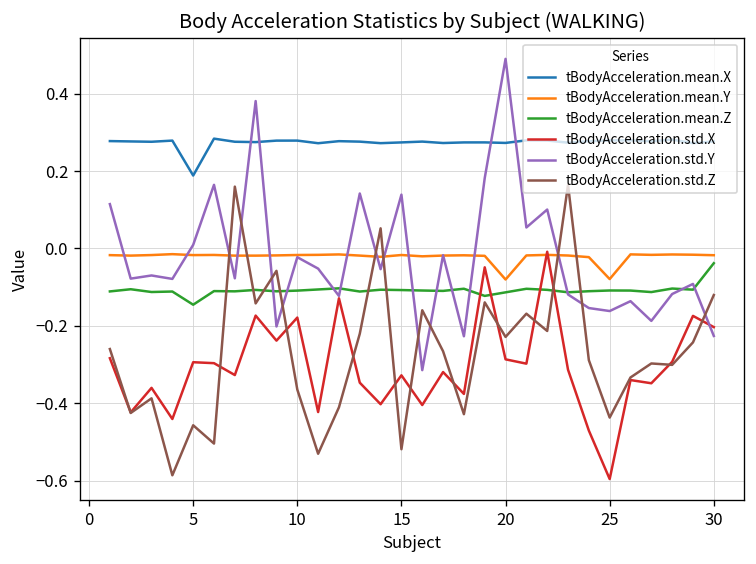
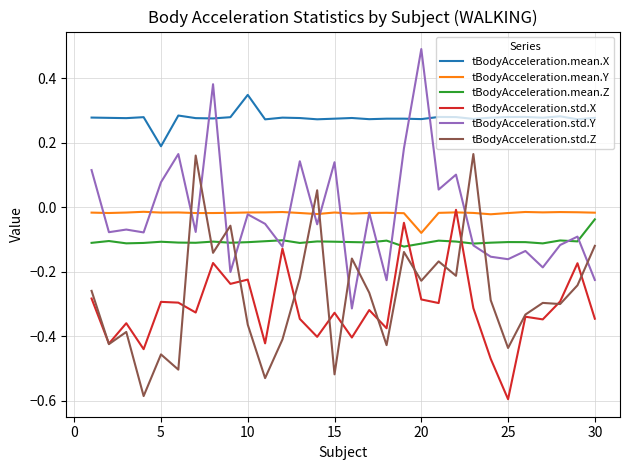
  {
    "tBodyAcceleration.mean.X": {
      "5": 0.19,
-     "10": 0.28,
+     "10": 0.35,
      "15": 0.27,
      "20": 0.27
    },
    "tBodyAcceleration.mean.Y": {
      "5": -0.02,
      "15": -0.02,
      "20": -0.08,
-     "25": -0.08,
+     "25": -0.02,
      "30": -0.02
    },
    "tBodyAcceleration.mean.Z": {
-     "5": -0.15,
+     "5": -0.11,
      "10": -0.11,
      "15": -0.11,
      "20": -0.11,
      "25": -0.11,
      "30": -0.04
    },
    "tBodyAcceleration.std.X": {
      "5": -0.29,
-     "10": -0.18,
+     "10": -0.23,
      "15": -0.33,
      "20": -0.29,
      "25": -0.60,
-     "30": -0.20
+     "30": -0.35
    },
    "tBodyAcceleration.std.Y": {
-     "5": 0.01,
+     "5": 0.08,
      "15": 0.14,
      "20": 0.49,
      "25": -0.16,
      "30": -0.23
    },
    "tBodyAcceleration.std.Z": {
      "5": -0.46,
      "10": -0.36,
      "15": -0.52,
      "20": -0.23,
      "25": -0.44,
      "30": -0.12
    }
  }
